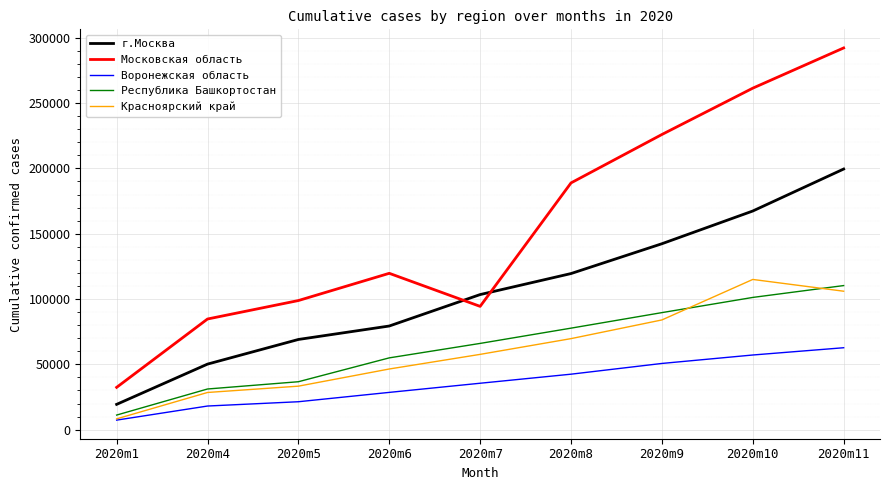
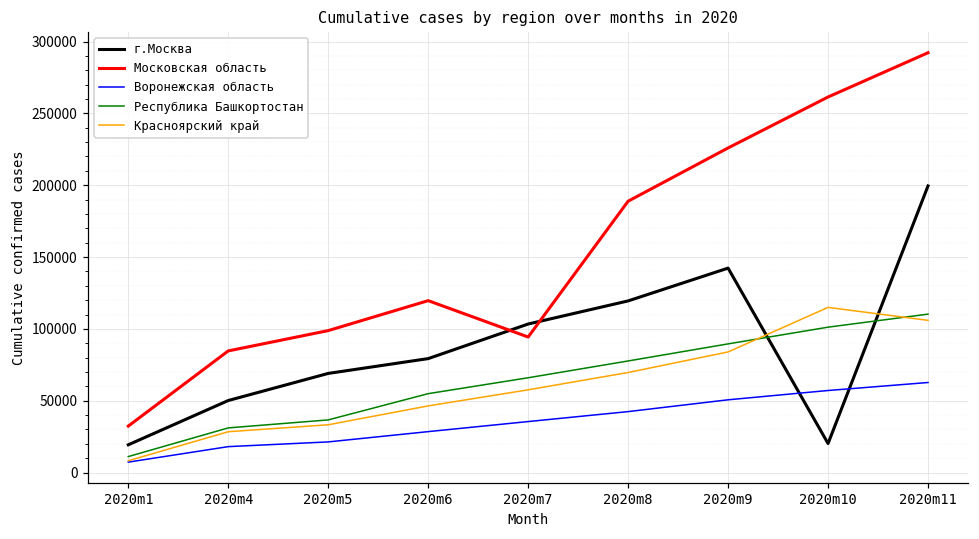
  {
    "г.Москва": {
      "2020m1": 19000,
      "2020m4": 50000,
      "2020m5": 69000,
      "2020m6": 79000,
      "2020m7": 103000,
      "2020m8": 119000,
      "2020m9": 142000,
-     "2020m10": 167000,
+     "2020m10": 20000,
      "2020m11": 200000
    },
    "Московская область": {
      "2020m1": 32000,
      "2020m4": 85000,
      "2020m5": 99000,
      "2020m6": 120000,
      "2020m7": 94000,
      "2020m8": 189000,
      "2020m9": 226000,
      "2020m10": 261000,
      "2020m11": 292000
    },
    "Воронежская область": {
      "2020m4": 18000,
      "2020m5": 21000,
      "2020m6": 29000,
      "2020m7": 36000,
      "2020m8": 42000,
      "2020m9": 51000,
      "2020m10": 57000,
      "2020m11": 63000
    },
    "Республика Башкортостан": {
      "2020m1": 11000,
      "2020m4": 31000,
      "2020m5": 37000,
      "2020m6": 55000,
      "2020m7": 66000,
      "2020m8": 78000,
      "2020m9": 90000,
      "2020m10": 101000,
      "2020m11": 110000
    },
    "Красноярский край": {
      "2020m4": 28000,
      "2020m5": 33000,
      "2020m6": 46000,
      "2020m7": 58000,
      "2020m8": 70000,
      "2020m9": 84000,
      "2020m10": 115000,
      "2020m11": 106000
    }
  }
